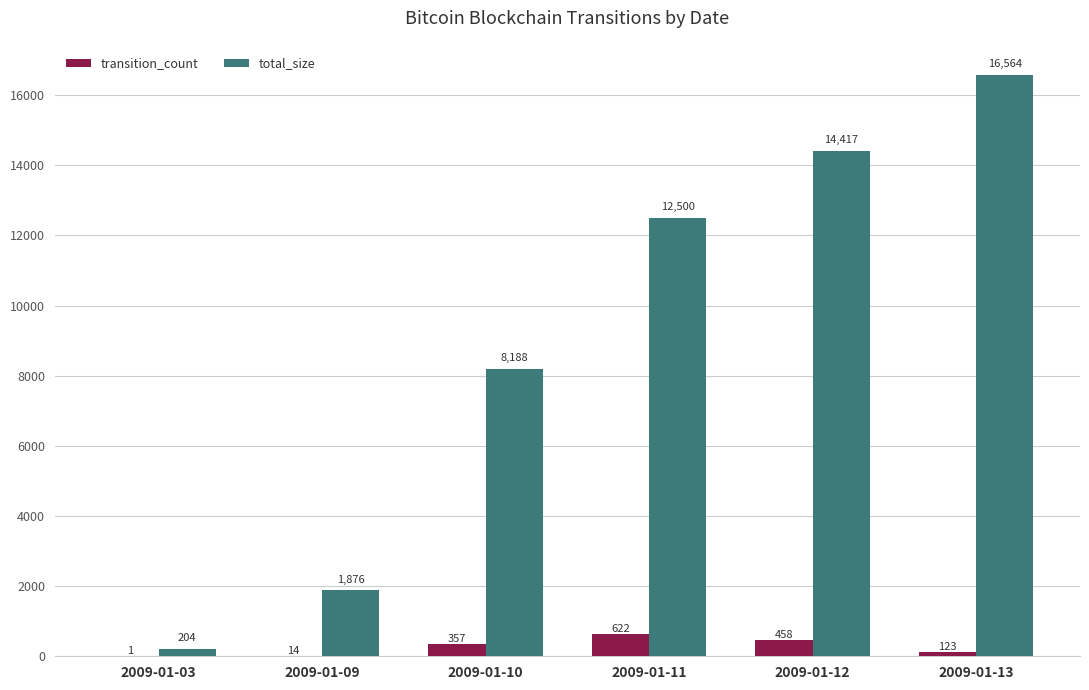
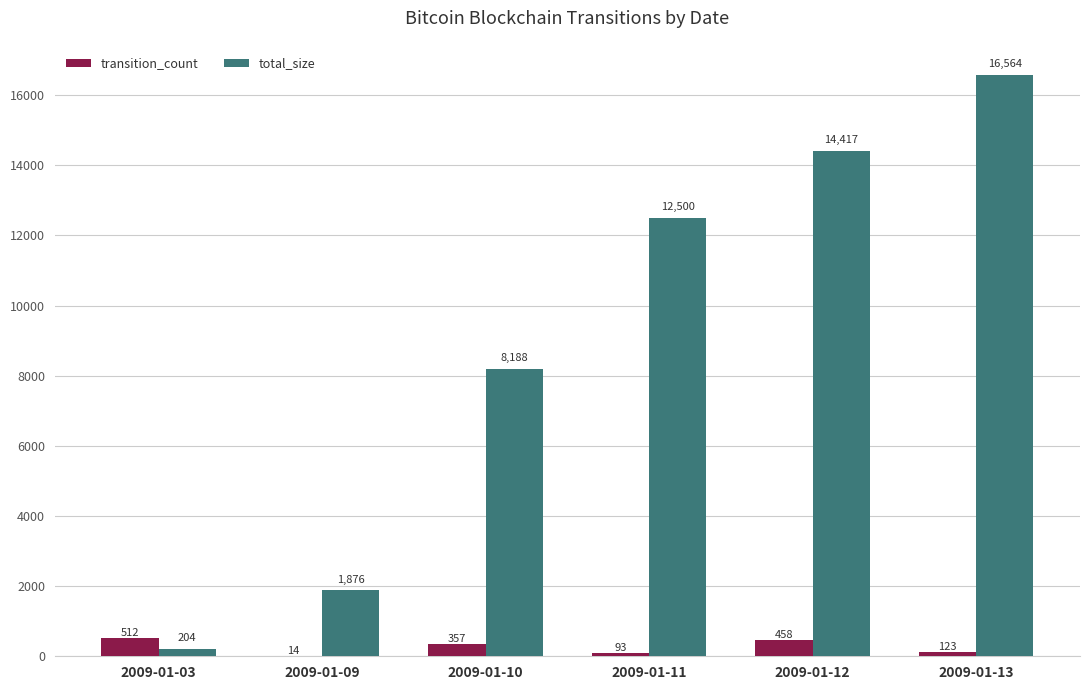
  {
    "transition_count": {
-     "2009-01-03": "1",
+     "2009-01-03": "512",
      "2009-01-09": "14",
      "2009-01-10": "357",
-     "2009-01-11": "622",
+     "2009-01-11": "93",
      "2009-01-12": "458",
      "2009-01-13": "123"
    },
    "total_size": {
      "2009-01-03": "204",
      "2009-01-09": "1,876",
      "2009-01-10": "8,188",
      "2009-01-11": "12,500",
      "2009-01-12": "14,417",
      "2009-01-13": "16,564"
    }
  }
